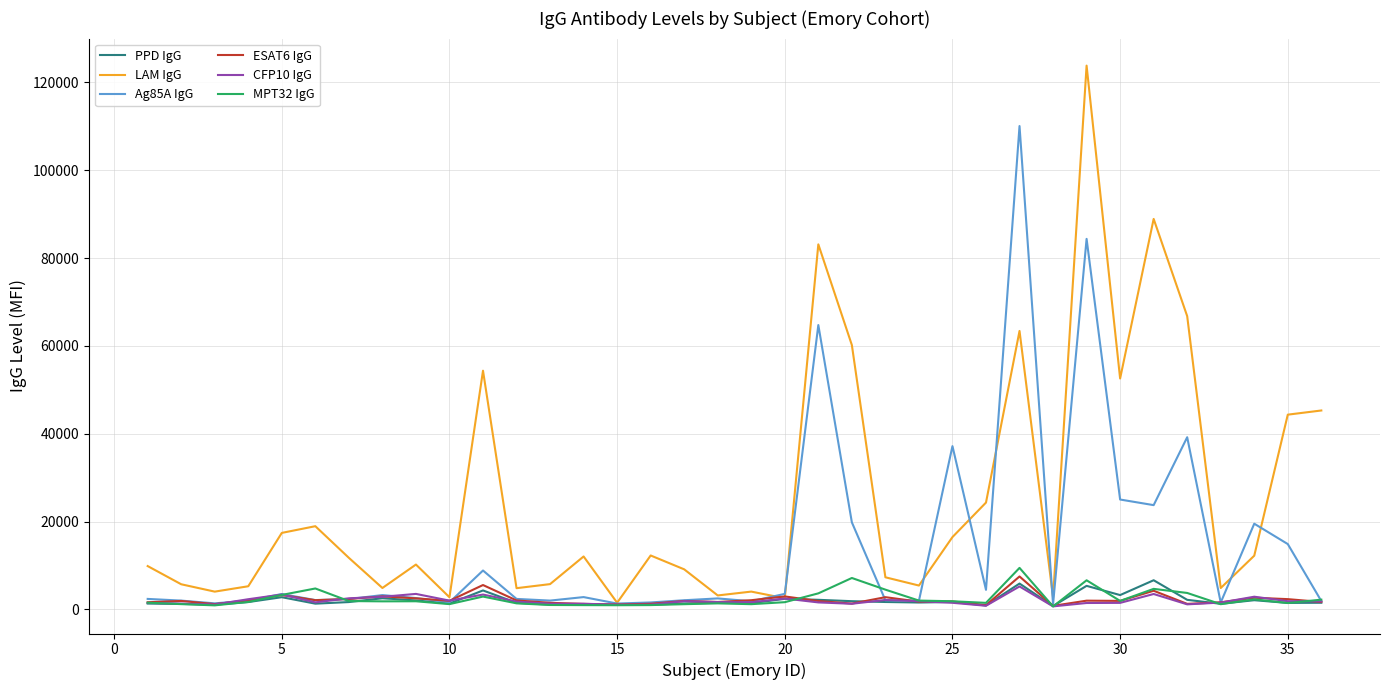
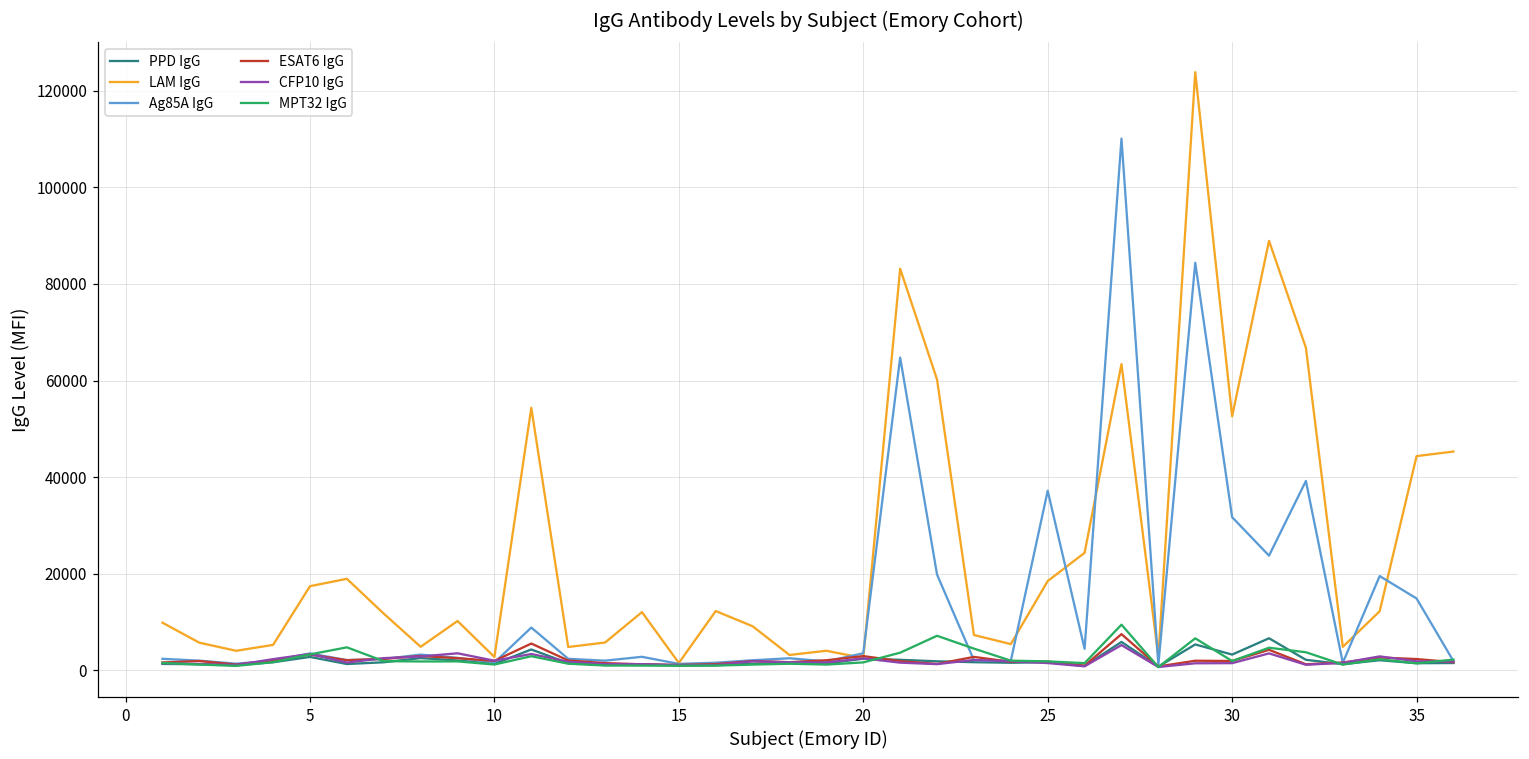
  {
    "LAM IgG": {
      "5": 17000,
      "10": 3000,
-     "25": 16000,
+     "25": 18000,
      "30": 53000,
      "35": 44000
    },
    "Ag85A IgG": {
      "25": 37000,
-     "30": 25000,
+     "30": 32000,
      "35": 15000
    }
  }
